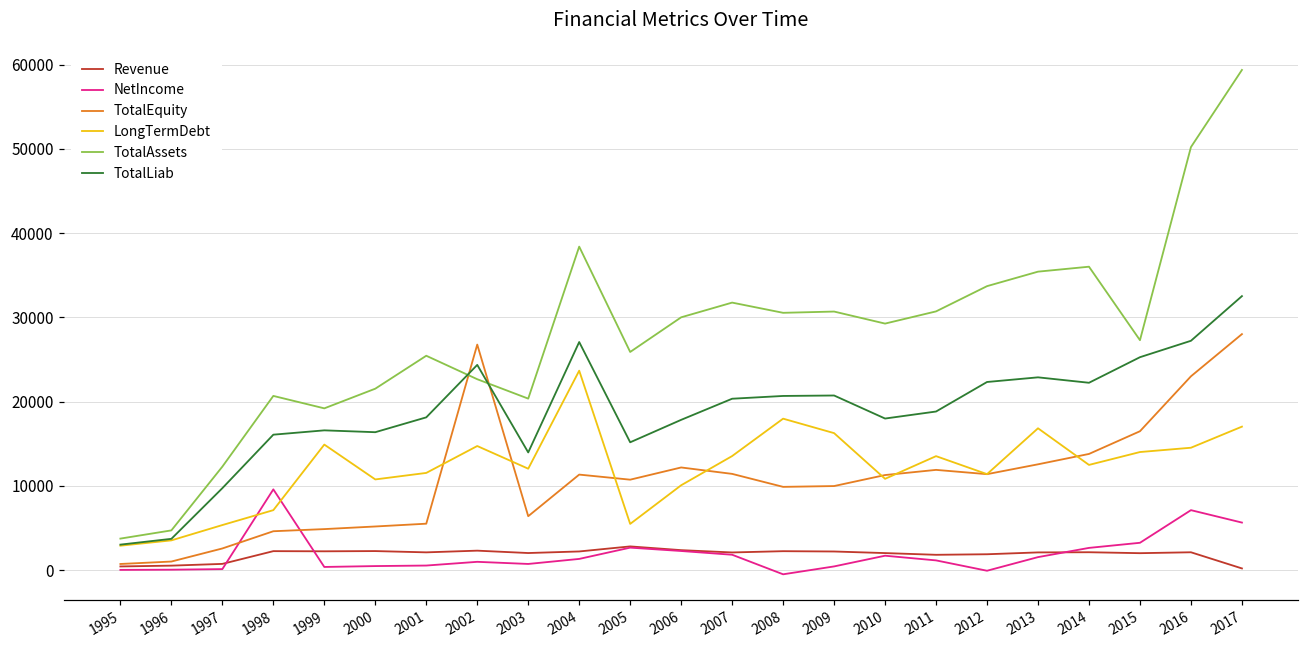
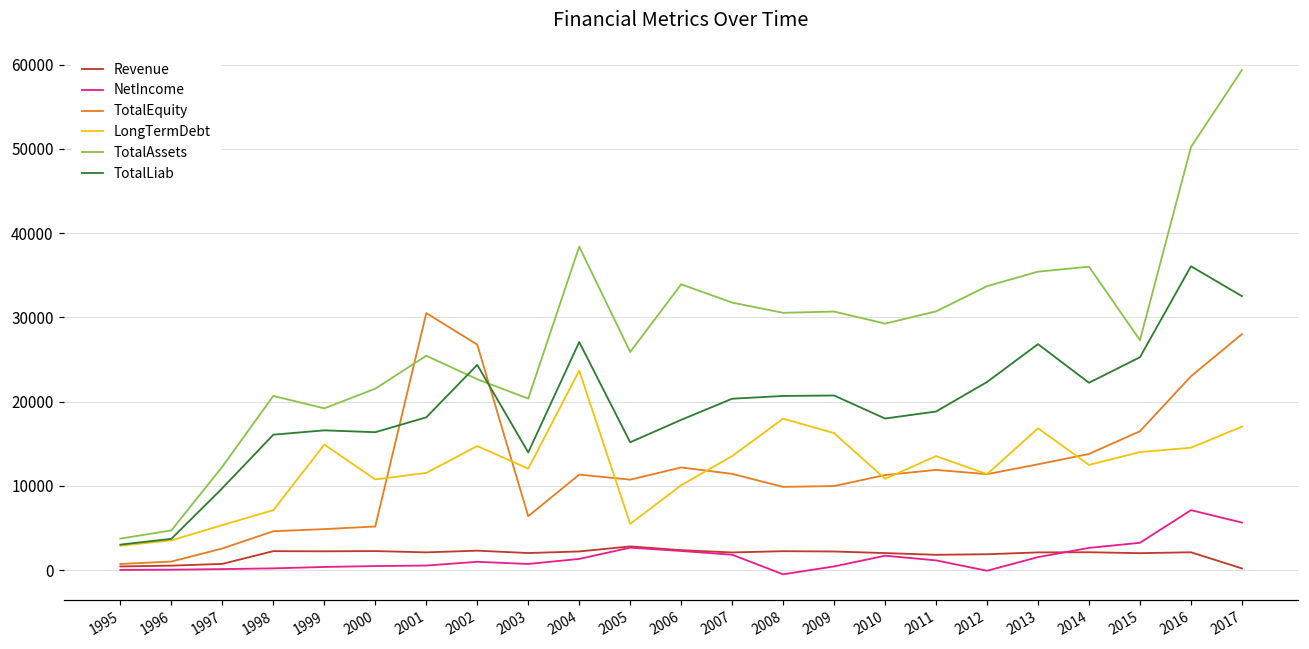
  {
    "Revenue": {
      "1996": 1000,
      "1997": 1000,
      "1998": 2000,
      "1999": 2000,
      "2000": 2000,
      "2001": 2000,
      "2002": 2000,
      "2003": 2000,
      "2004": 2000,
      "2008": 2000,
      "2009": 2000,
      "2011": 2000,
      "2012": 2000,
      "2013": 2000,
      "2014": 2000,
      "2015": 2000,
      "2016": 2000,
      "2017": 0
    },
    "NetIncome": {
      "1995": 0,
      "1996": 0,
      "1997": 0,
-     "1998": 10000,
+     "1998": 0,
      "1999": 0,
      "2000": 0,
      "2001": 1000,
      "2002": 1000,
      "2003": 1000,
      "2004": 1000,
      "2008": -1000,
      "2009": 0,
      "2011": 1000,
      "2012": 0,
      "2013": 2000,
      "2014": 3000,
      "2015": 3000,
      "2016": 7000,
      "2017": 6000
    },
    "TotalEquity": {
      "1996": 1000,
      "1997": 3000,
      "1998": 5000,
      "1999": 5000,
      "2000": 5000,
-     "2001": 5000,
+     "2001": 31000,
      "2002": 27000,
      "2003": 6000,
      "2004": 11000,
      "2005": 11000,
      "2006": 12000,
      "2007": 11000,
      "2008": 10000,
      "2009": 10000,
      "2010": 11000,
      "2011": 12000,
      "2013": 13000,
      "2014": 14000,
      "2015": 16000,
      "2016": 23000,
      "2017": 28000
    },
    "LongTermDebt": {
      "1997": 5000,
      "1998": 7000,
      "1999": 15000,
      "2000": 11000,
      "2001": 12000,
      "2002": 15000,
      "2003": 12000,
      "2004": 24000,
      "2005": 5000,
      "2006": 10000,
      "2007": 14000,
      "2008": 18000,
      "2009": 16000,
      "2010": 11000,
      "2011": 14000,
      "2013": 17000,
      "2014": 12000,
      "2015": 14000,
      "2016": 15000,
      "2017": 17000
    },
    "TotalAssets": {
      "1995": 4000,
      "1996": 5000,
      "1997": 12000,
      "1998": 21000,
      "1999": 19000,
      "2000": 22000,
      "2001": 25000,
      "2002": 23000,
      "2003": 20000,
      "2004": 38000,
      "2005": 26000,
-     "2006": 30000,
+     "2006": 34000,
      "2007": 32000,
      "2008": 31000,
      "2009": 31000,
      "2010": 29000,
      "2011": 31000,
      "2012": 34000,
      "2013": 35000,
      "2014": 36000,
      "2015": 27000,
      "2016": 50000,
      "2017": 59000
    },
    "TotalLiab": {
      "1997": 10000,
      "1998": 16000,
      "1999": 17000,
      "2000": 16000,
      "2001": 18000,
      "2002": 24000,
      "2003": 14000,
      "2004": 27000,
      "2005": 15000,
      "2006": 18000,
      "2007": 20000,
      "2008": 21000,
      "2009": 21000,
      "2010": 18000,
      "2011": 19000,
      "2012": 22000,
-     "2013": 23000,
+     "2013": 27000,
      "2014": 22000,
      "2015": 25000,
-     "2016": 27000,
+     "2016": 36000,
      "2017": 33000
    }
  }
